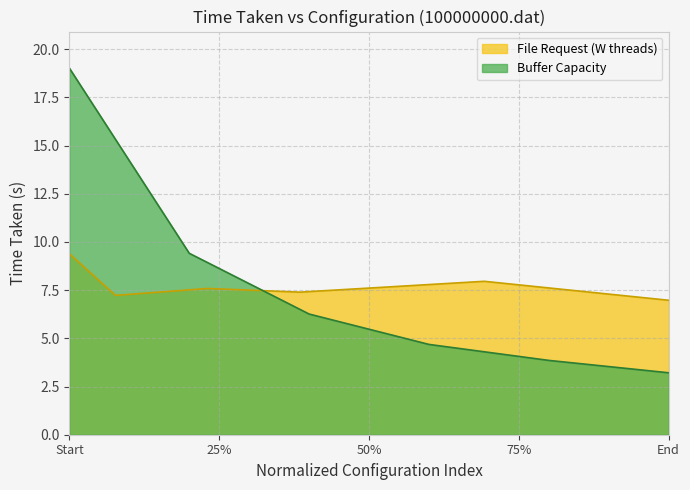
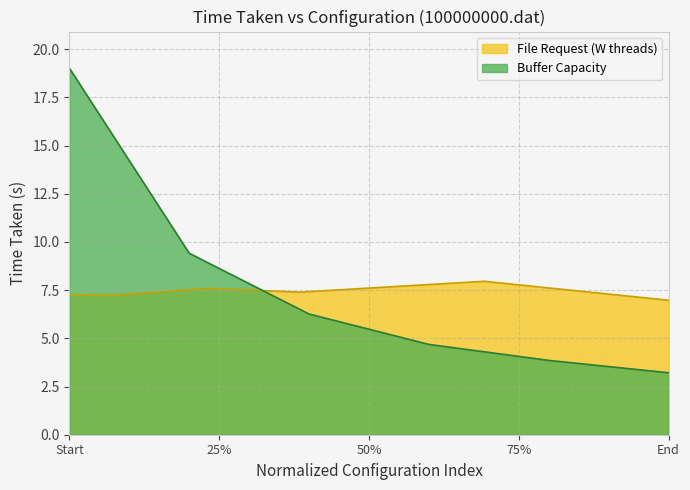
  {
    "File Request (W threads)": {
-     "Start": 9.4,
+     "Start": 7.2,
      "End": 7.0
    },
    "Buffer Capacity": {
      "Start": 19.0,
      "End": 3.2
    }
  }
